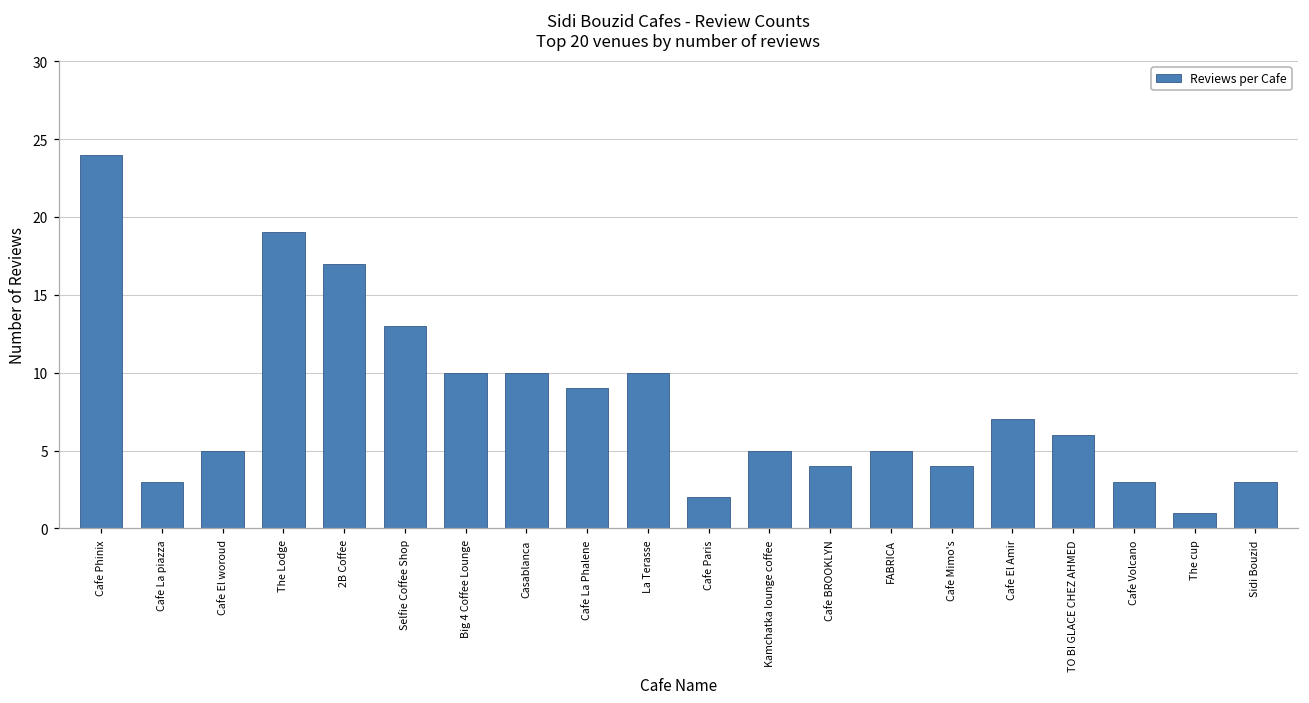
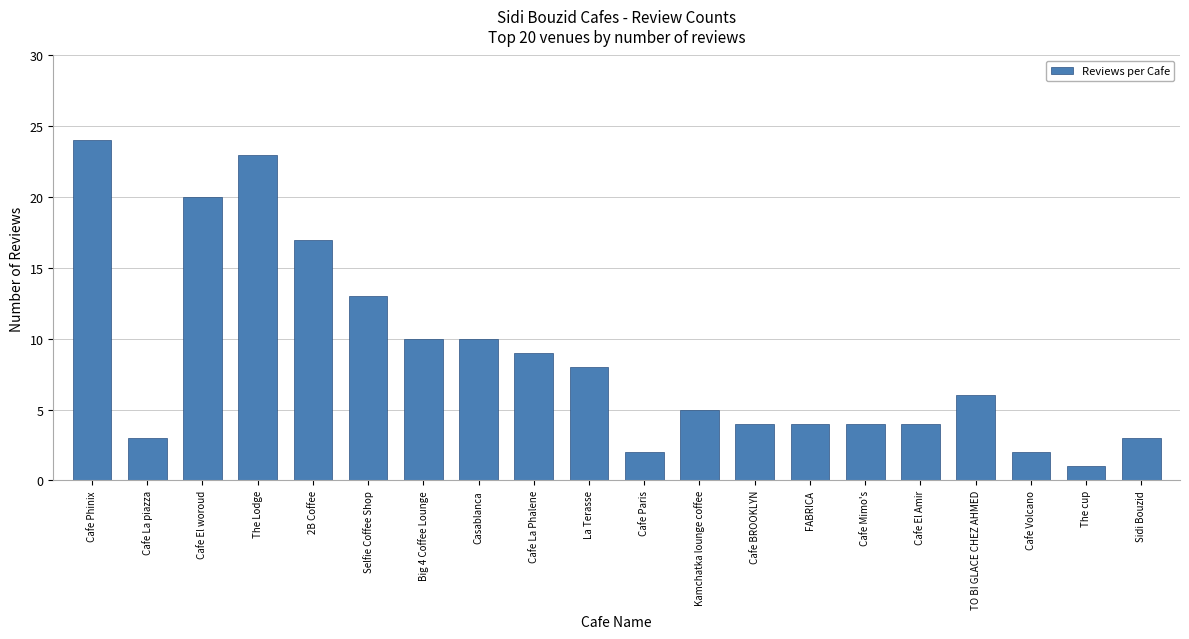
  {
    "Cafe Phinix": 24,
    "Cafe La piazza": 3,
-   "Cafe El woroud": 5,
-   "The Lodge": 19,
+   "Cafe El woroud": 20,
+   "The Lodge": 23,
    "2B Coffee": 17,
    "Selfie Coffee Shop": 13,
    "Big 4 Coffee Lounge": 10,
    "Casablanca": 10,
    "Cafe La Phalene": 9,
-   "La Terasse": 10,
+   "La Terasse": 8,
    "Cafe Paris": 2,
    "Kamchatka lounge coffee": 5,
    "Cafe BROOKLYN": 4,
-   "FABRICA": 5,
+   "FABRICA": 4,
    "Cafe Mimo's": 4,
-   "Cafe El Amir": 7,
+   "Cafe El Amir": 4,
    "TO BI GLACE CHEZ AHMED": 6,
-   "Cafe Volcano": 3,
+   "Cafe Volcano": 2,
    "The cup": 1,
    "Sidi Bouzid": 3
  }
